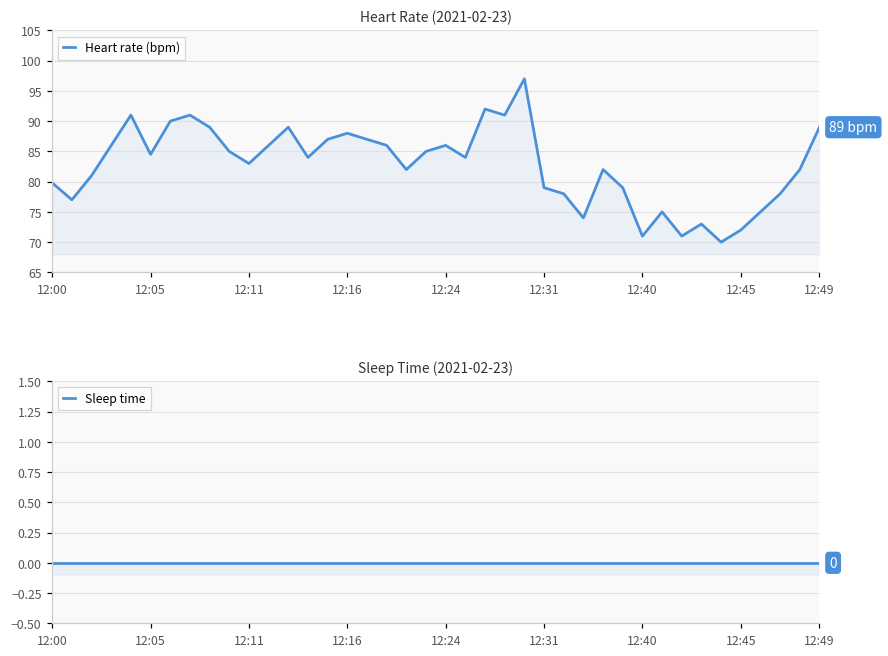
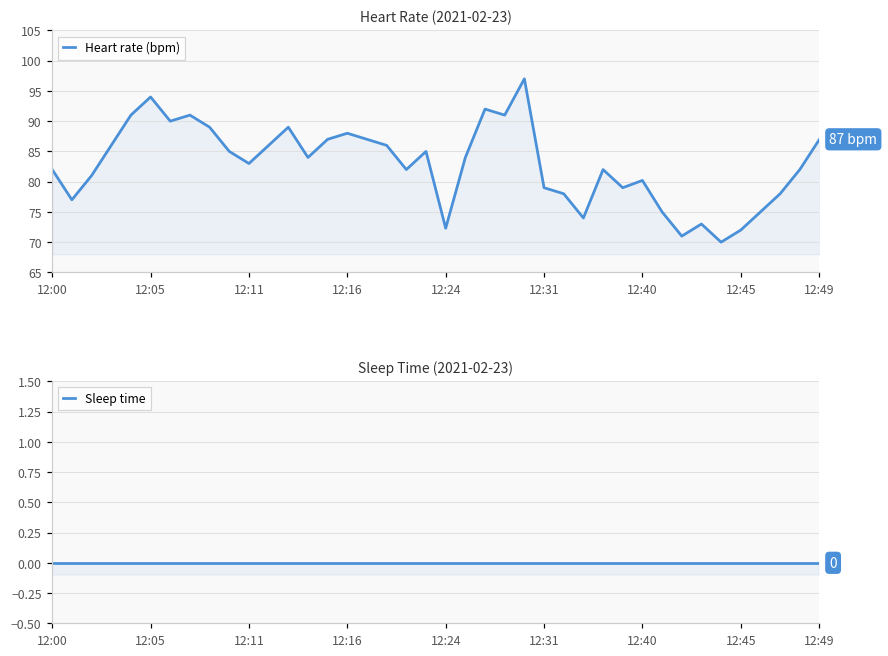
  {
    "Heart Rate (2021-02-23)": {
-     "12:00": 80,
-     "12:05": 85,
-     "12:24": 86,
-     "12:40": 71,
-     "12:49": 89
+     "12:00": 82,
+     "12:05": 94,
+     "12:24": 72,
+     "12:40": 80,
+     "12:49": 87
    },
    "Sleep Time (2021-02-23)": {
      "12:00": 0.00,
      "12:05": 0.00,
      "12:11": 0.00,
      "12:16": 0.00,
      "12:24": 0.00,
      "12:31": 0.00,
      "12:40": 0.00,
      "12:45": 0.00
    }
  }
